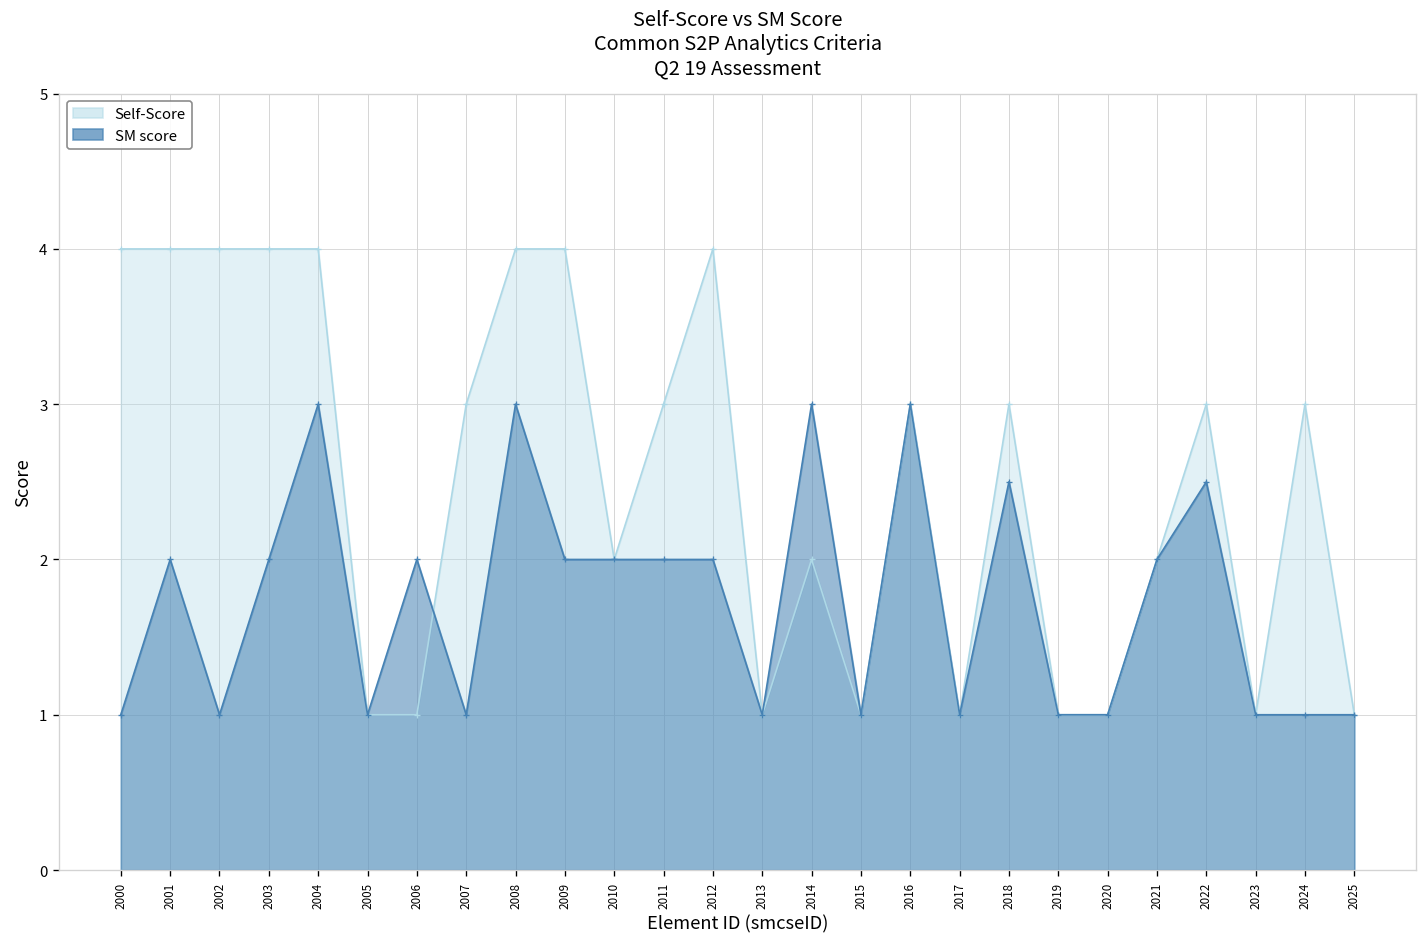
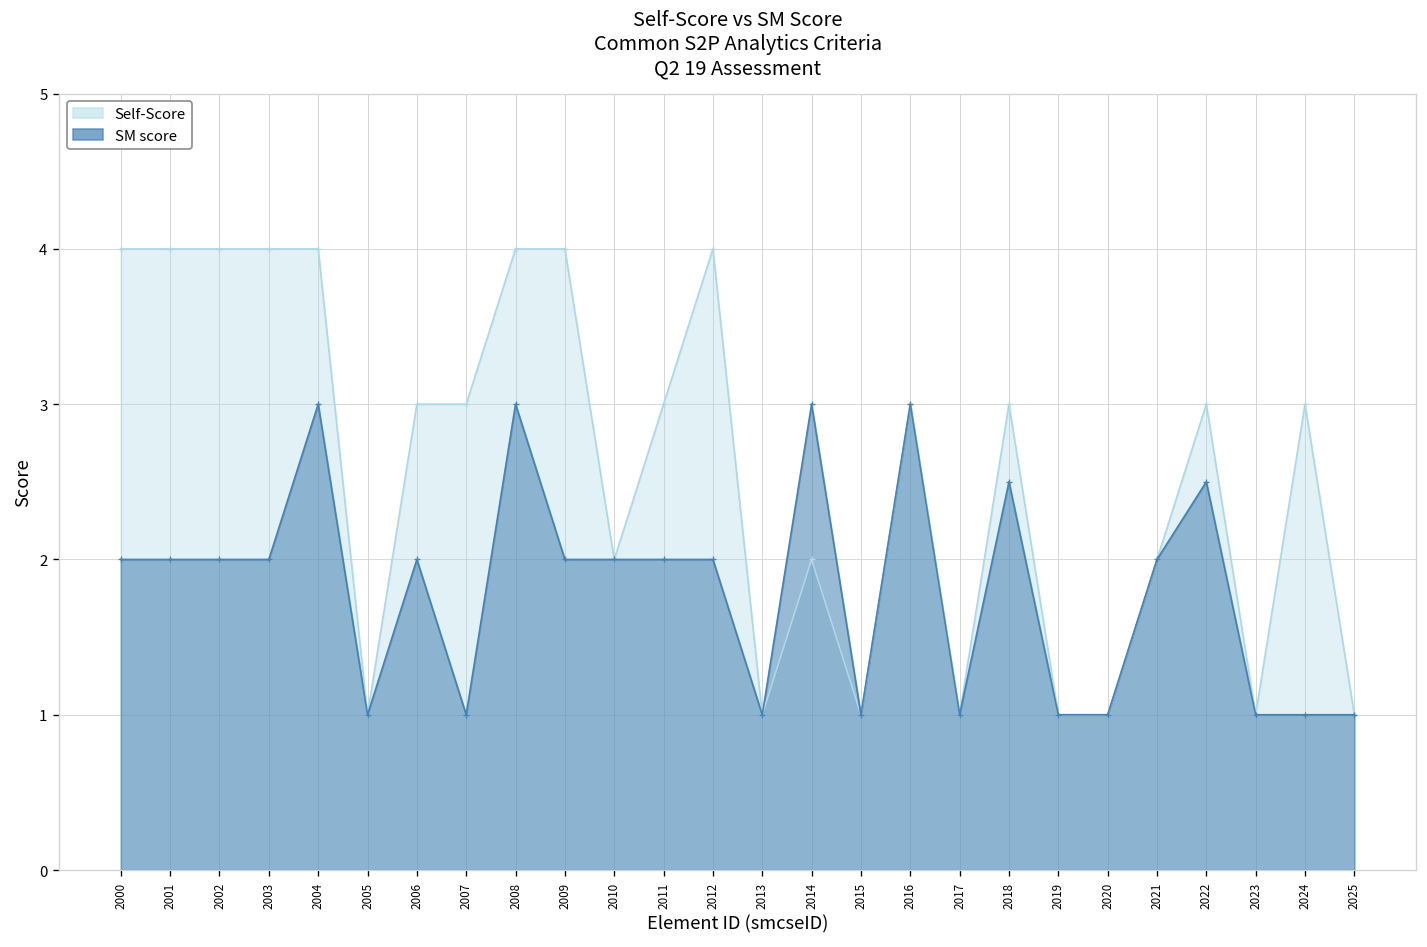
  {
    "Self-Score": {
      "2000": 4,
      "2001": 4,
      "2002": 4,
      "2003": 4,
      "2004": 4,
-     "2006": 1,
+     "2006": 3,
      "2007": 3,
      "2008": 4,
      "2009": 4,
      "2011": 3,
      "2012": 4,
      "2014": 2,
      "2018": 3,
      "2022": 3,
      "2024": 3
    },
    "SM score": {
-     "2000": 1,
+     "2000": 2,
      "2001": 2,
-     "2002": 1,
+     "2002": 2,
      "2003": 2,
      "2004": 3,
      "2006": 2,
      "2007": 1,
      "2008": 3,
      "2009": 2,
      "2011": 2,
      "2012": 2,
      "2014": 3,
      "2018": 2.50,
      "2022": 2.50,
      "2024": 1
    }
  }
